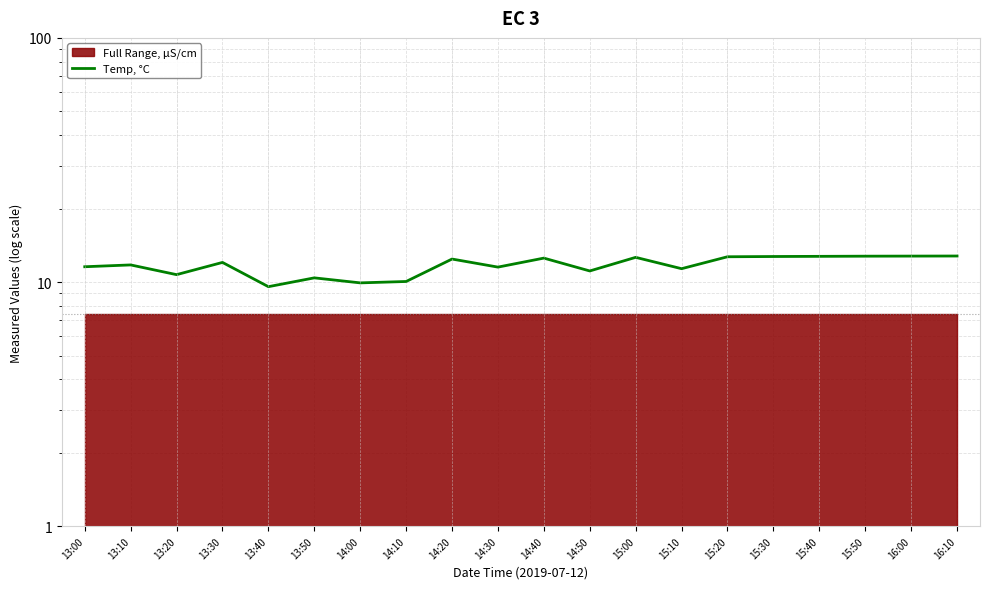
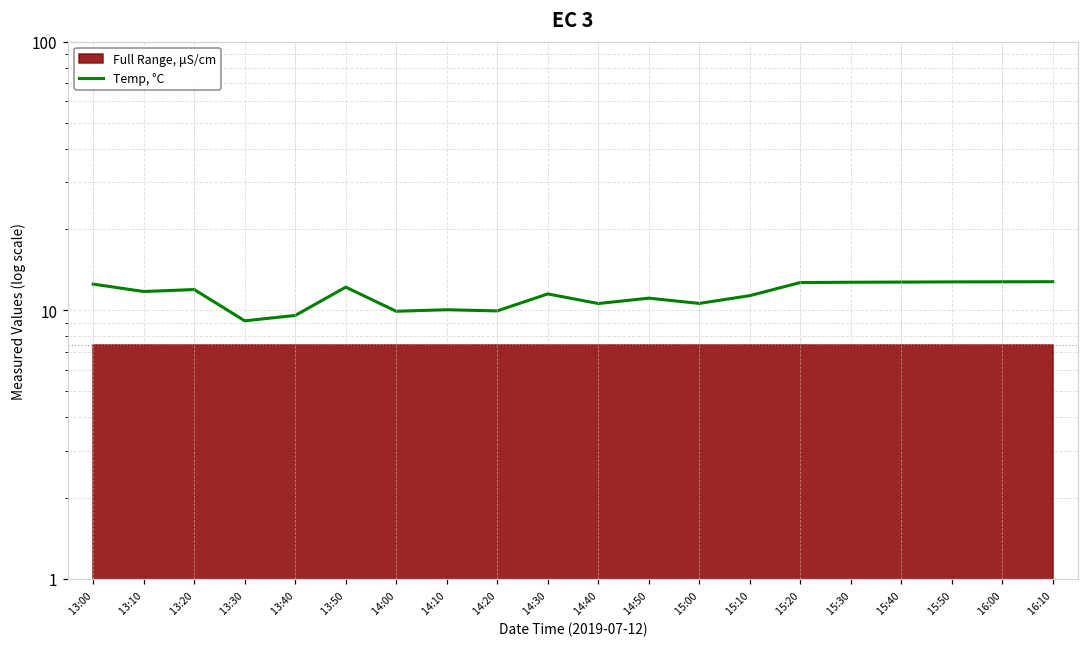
  {
    "Temp, °C": {
-     "13:00": 12,
+     "13:00": 13,
      "13:10": 12,
-     "13:20": 11,
-     "13:30": 12,
+     "13:20": 12,
+     "13:30": 9.1,
      "13:40": 9.6,
-     "13:50": 10.4,
+     "13:50": 12,
      "14:00": 9.9,
      "14:10": 10.1,
-     "14:20": 12,
+     "14:20": 10.0,
      "14:30": 12,
-     "14:40": 13,
+     "14:40": 10.6,
      "14:50": 11,
-     "15:00": 13,
+     "15:00": 11,
      "15:10": 11,
      "15:20": 13,
      "15:30": 13,
      "15:40": 13,
      "15:50": 13,
      "16:00": 13,
      "16:10": 13
    }
  }
